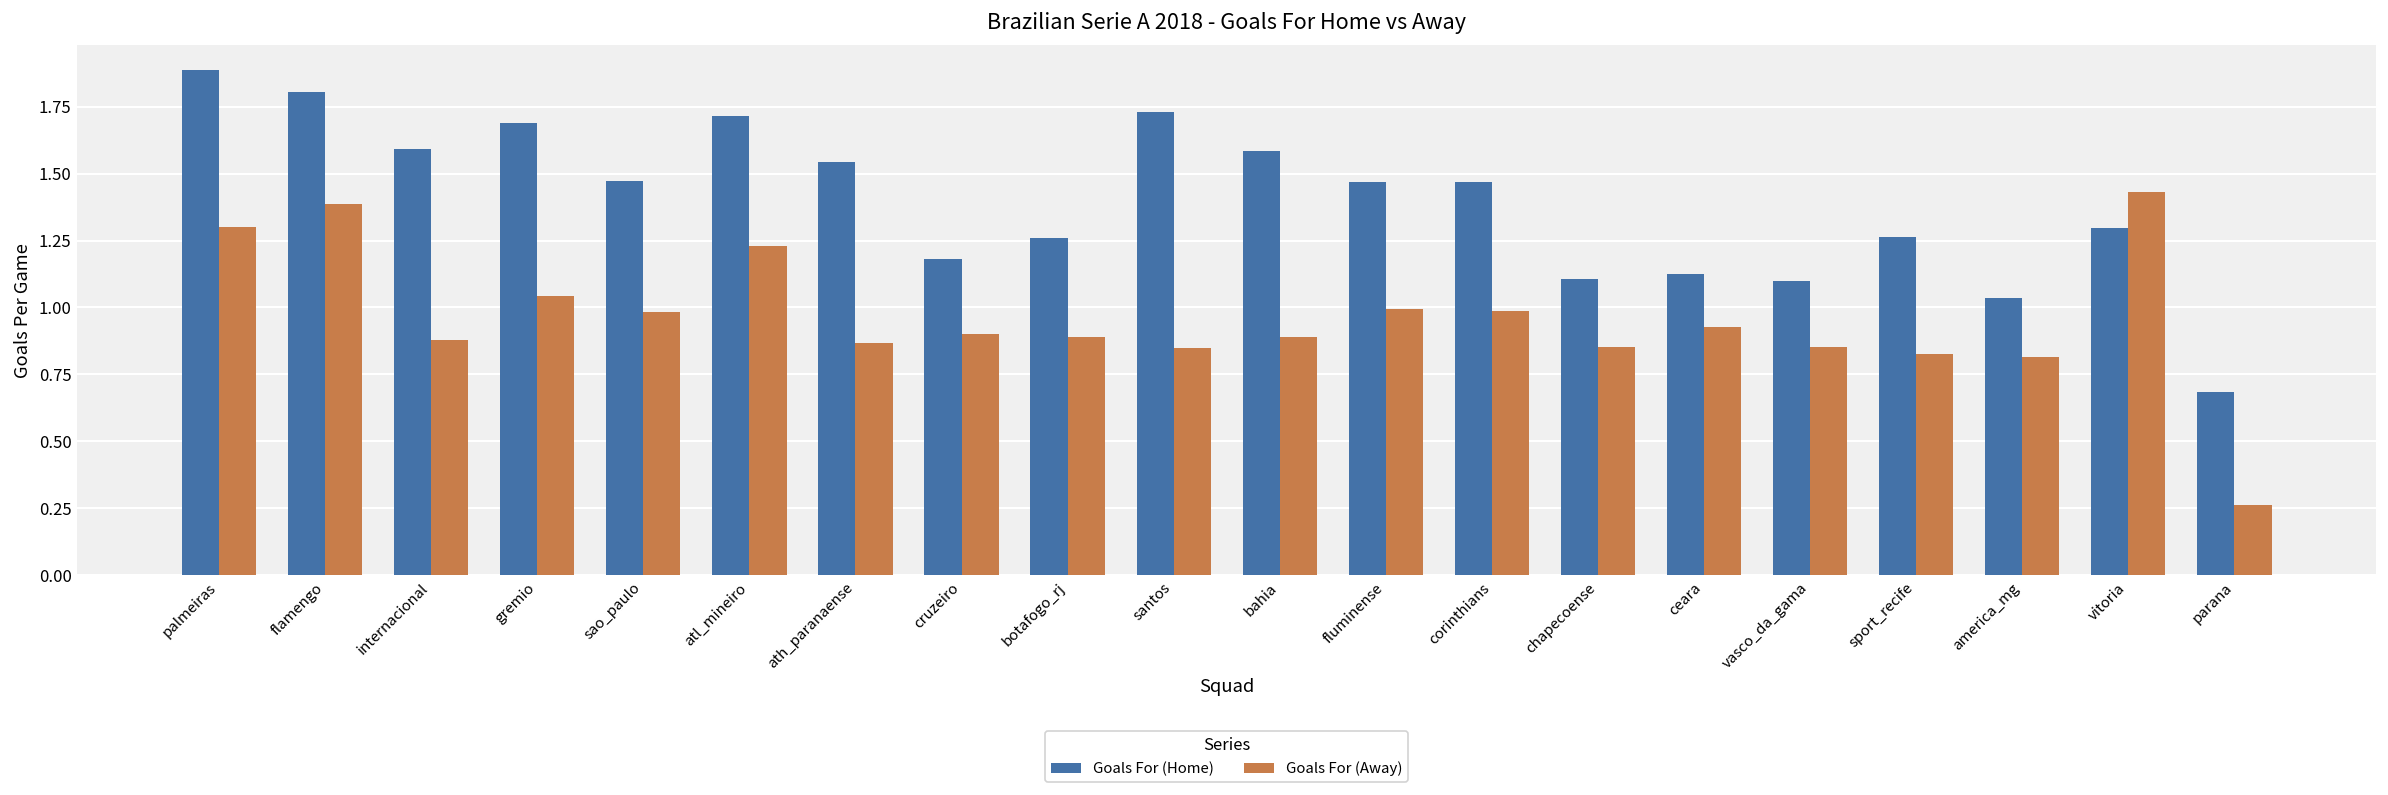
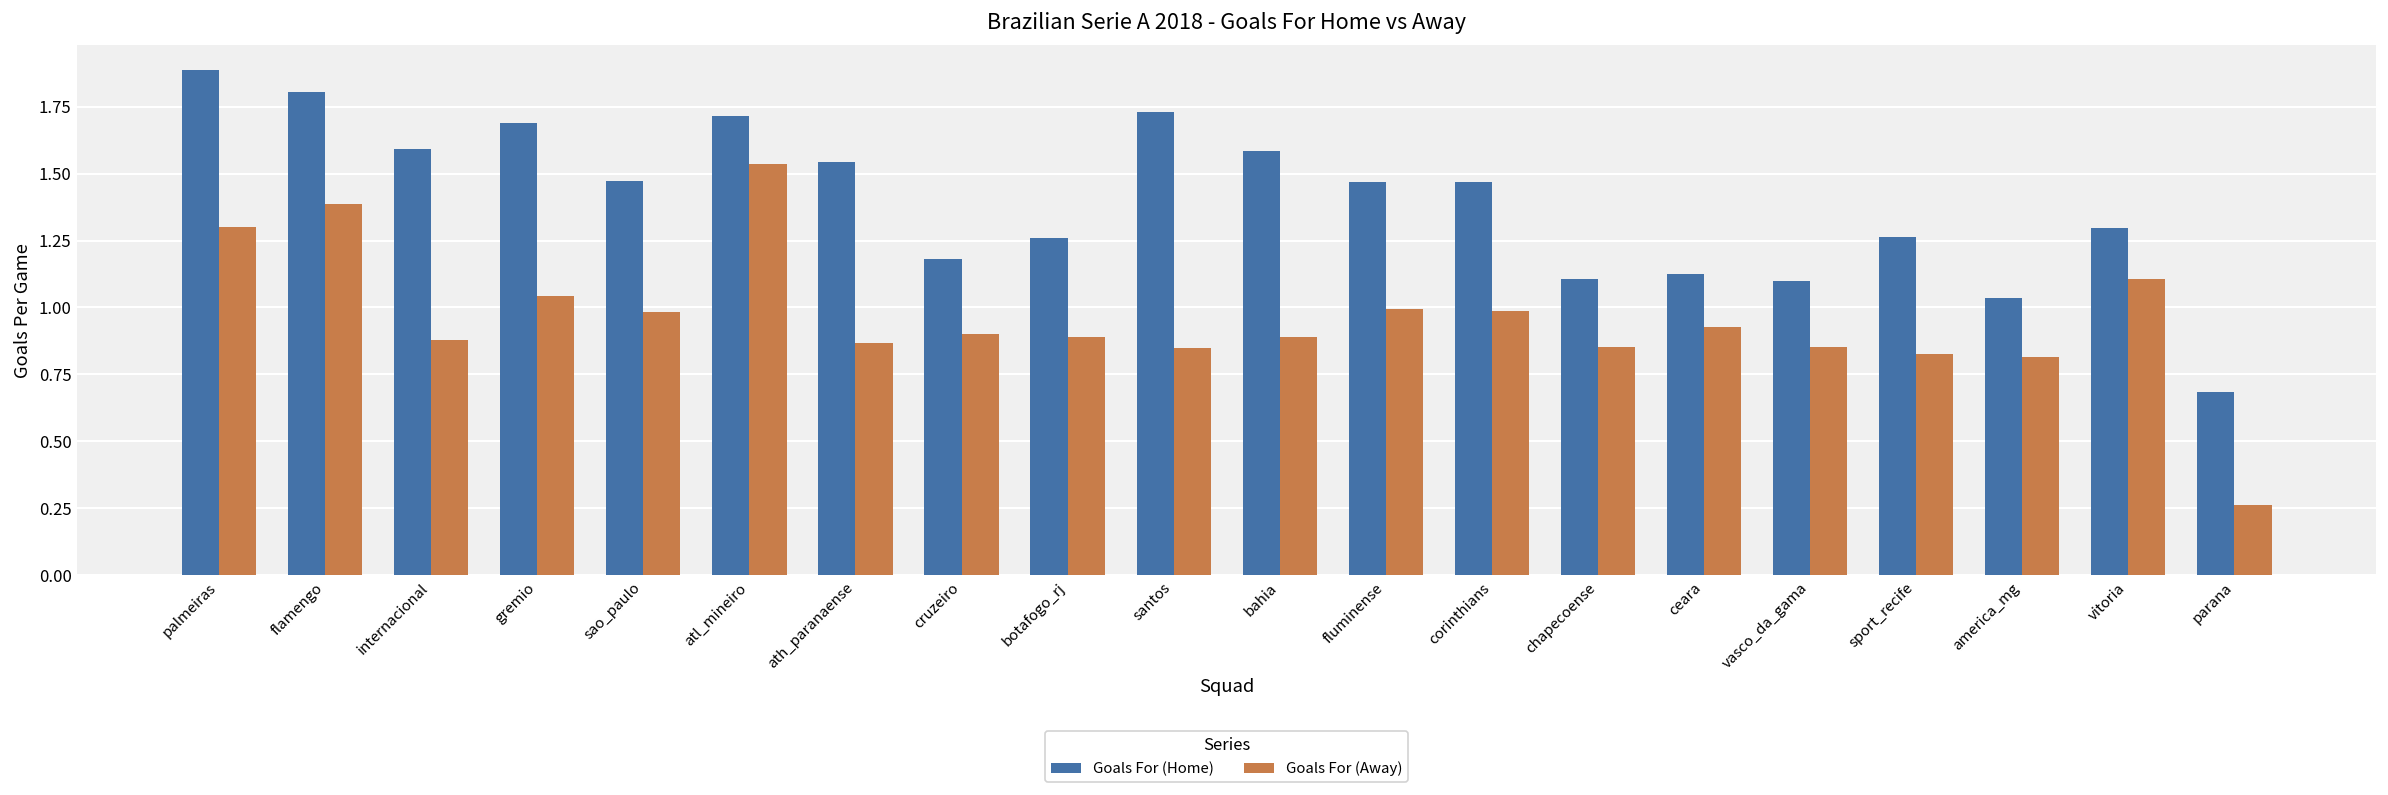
  {
    "Goals For (Home)": {
      "palmeiras": 1.89,
      "flamengo": 1.81,
      "internacional": 1.59,
      "gremio": 1.69,
      "sao_paulo": 1.47,
      "atl_mineiro": 1.72,
      "ath_paranaense": 1.54,
      "cruzeiro": 1.18,
      "botafogo_rj": 1.26,
      "santos": 1.73,
      "bahia": 1.59,
      "fluminense": 1.47,
      "corinthians": 1.47,
      "chapecoense": 1.11,
      "ceara": 1.13,
      "vasco_da_gama": 1.10,
      "sport_recife": 1.26,
      "america_mg": 1.03,
      "vitoria": 1.30,
      "parana": 0.68
    },
    "Goals For (Away)": {
      "palmeiras": 1.30,
      "flamengo": 1.39,
      "internacional": 0.88,
      "gremio": 1.04,
      "sao_paulo": 0.98,
-     "atl_mineiro": 1.23,
+     "atl_mineiro": 1.53,
      "ath_paranaense": 0.87,
      "cruzeiro": 0.90,
      "botafogo_rj": 0.89,
      "santos": 0.85,
      "bahia": 0.89,
      "fluminense": 0.99,
      "corinthians": 0.99,
      "chapecoense": 0.85,
      "ceara": 0.93,
      "vasco_da_gama": 0.85,
      "sport_recife": 0.82,
      "america_mg": 0.81,
-     "vitoria": 1.43,
+     "vitoria": 1.11,
      "parana": 0.26
    }
  }
